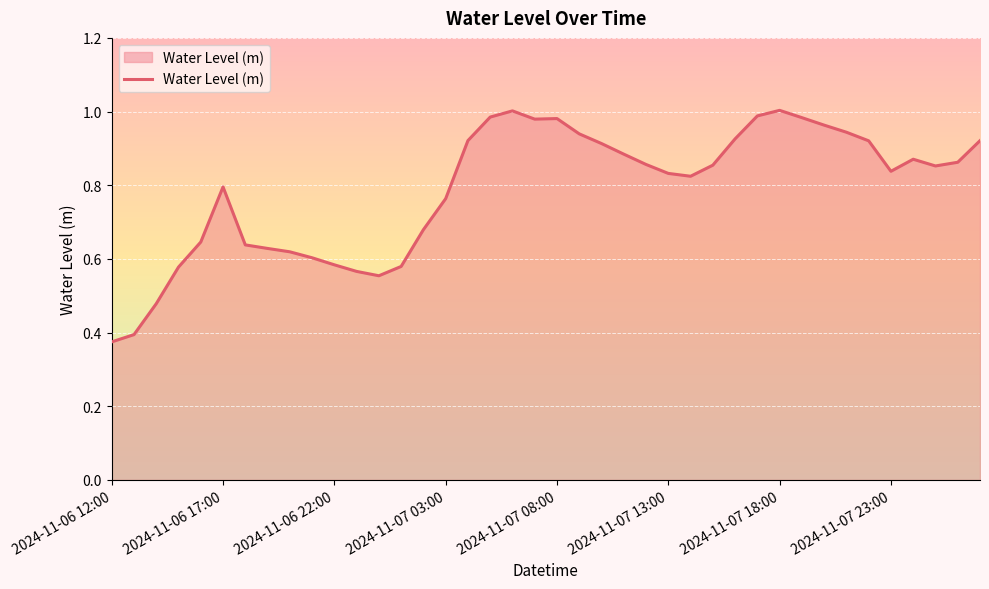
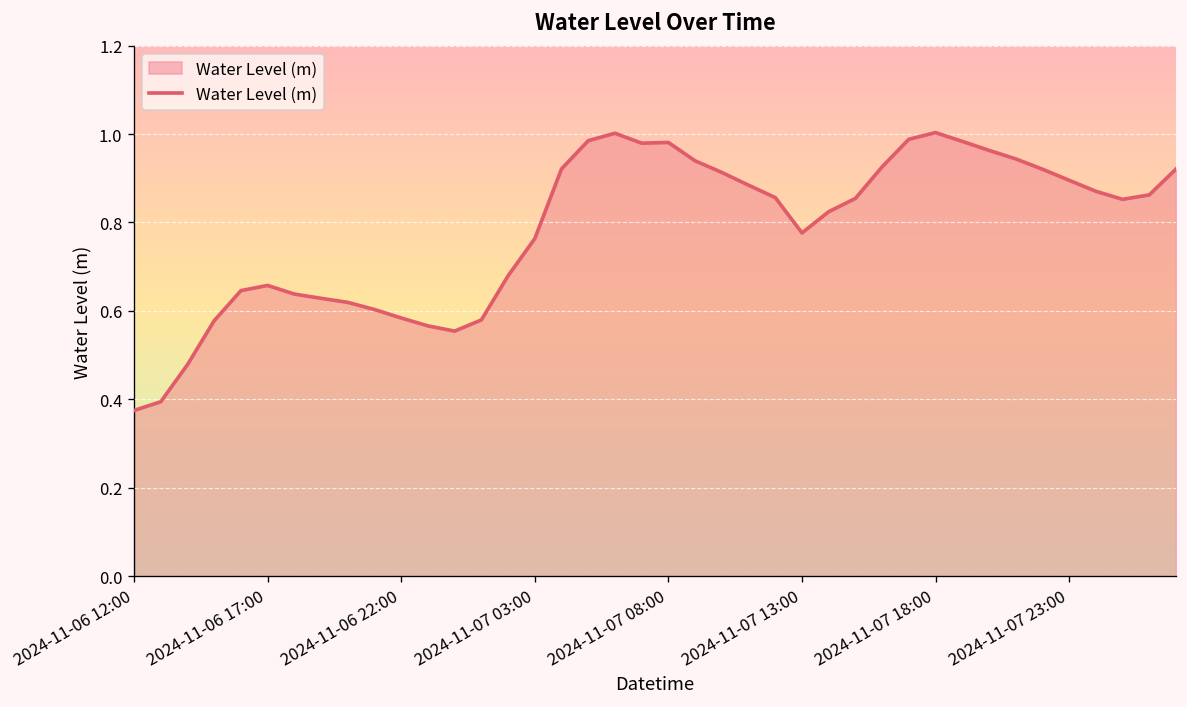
  {
    "2024-11-06 12:00": 0.37,
-   "2024-11-06 17:00": 0.80,
+   "2024-11-06 17:00": 0.66,
    "2024-11-06 22:00": 0.58,
    "2024-11-07 03:00": 0.76,
    "2024-11-07 08:00": 0.98,
-   "2024-11-07 13:00": 0.83,
+   "2024-11-07 13:00": 0.78,
    "2024-11-07 18:00": 1.00,
-   "2024-11-07 23:00": 0.84
+   "2024-11-07 23:00": 0.90
  }
